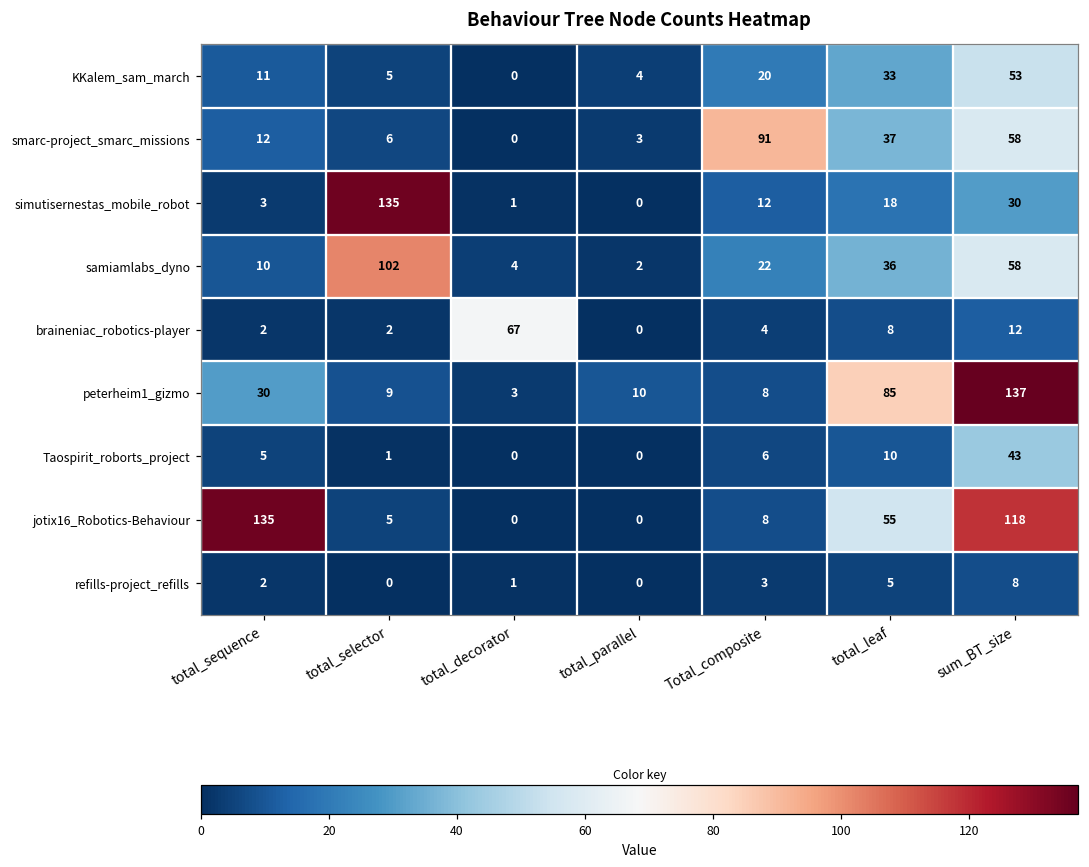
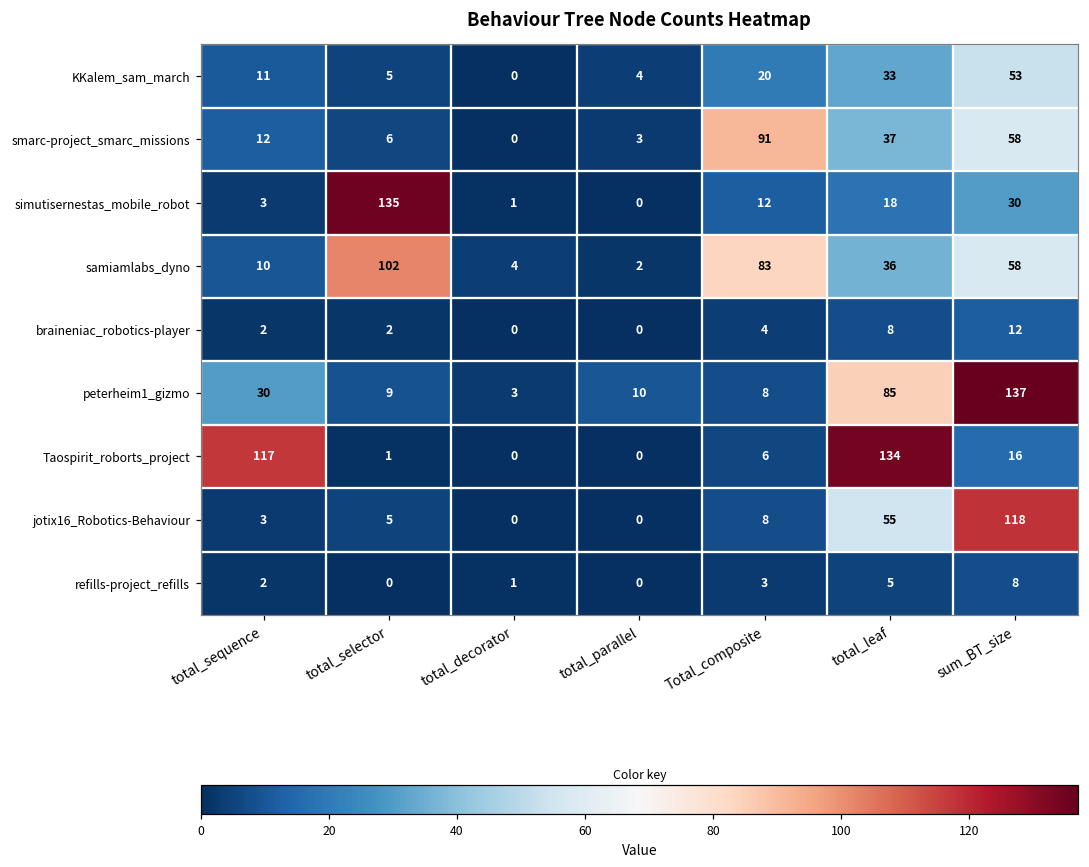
  {
    "KKalem_sam_march": {
      "total_sequence": 11,
      "total_selector": 5,
      "total_decorator": 0,
      "total_parallel": 4,
      "Total_composite": 20,
      "total_leaf": 33,
      "sum_BT_size": 53
    },
    "smarc-project_smarc_missions": {
      "total_sequence": 12,
      "total_selector": 6,
      "total_decorator": 0,
      "total_parallel": 3,
      "Total_composite": 91,
      "total_leaf": 37,
      "sum_BT_size": 58
    },
    "simutisernestas_mobile_robot": {
      "total_sequence": 3,
      "total_selector": 135,
      "total_decorator": 1,
      "total_parallel": 0,
      "Total_composite": 12,
      "total_leaf": 18,
      "sum_BT_size": 30
    },
    "samiamlabs_dyno": {
      "total_sequence": 10,
      "total_selector": 102,
      "total_decorator": 4,
      "total_parallel": 2,
-     "Total_composite": 22,
+     "Total_composite": 83,
      "total_leaf": 36,
      "sum_BT_size": 58
    },
    "braineniac_robotics-player": {
      "total_sequence": 2,
      "total_selector": 2,
-     "total_decorator": 67,
+     "total_decorator": 0,
      "total_parallel": 0,
      "Total_composite": 4,
      "total_leaf": 8,
      "sum_BT_size": 12
    },
    "peterheim1_gizmo": {
      "total_sequence": 30,
      "total_selector": 9,
      "total_decorator": 3,
      "total_parallel": 10,
      "Total_composite": 8,
      "total_leaf": 85,
      "sum_BT_size": 137
    },
    "Taospirit_roborts_project": {
-     "total_sequence": 5,
+     "total_sequence": 117,
      "total_selector": 1,
      "total_decorator": 0,
      "total_parallel": 0,
      "Total_composite": 6,
-     "total_leaf": 10,
-     "sum_BT_size": 43
+     "total_leaf": 134,
+     "sum_BT_size": 16
    },
    "jotix16_Robotics-Behaviour": {
-     "total_sequence": 135,
+     "total_sequence": 3,
      "total_selector": 5,
      "total_decorator": 0,
      "total_parallel": 0,
      "Total_composite": 8,
      "total_leaf": 55,
      "sum_BT_size": 118
    },
    "refills-project_refills": {
      "total_sequence": 2,
      "total_selector": 0,
      "total_decorator": 1,
      "total_parallel": 0,
      "Total_composite": 3,
      "total_leaf": 5,
      "sum_BT_size": 8
    }
  }
